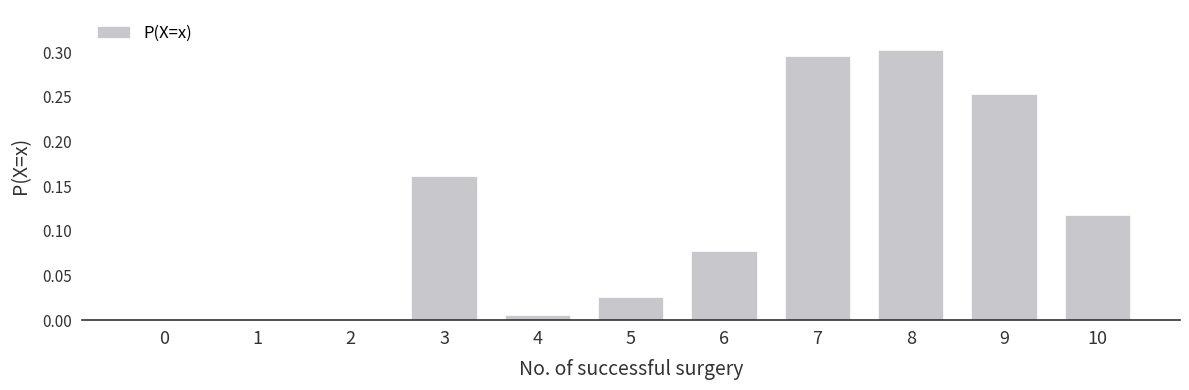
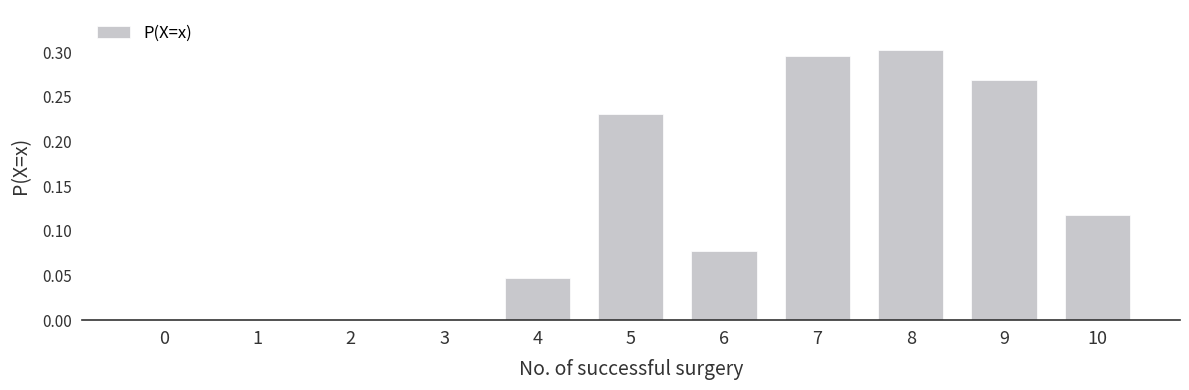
  {
-   "3": 0.16,
-   "4": 0.01,
-   "5": 0.03,
+   "3": 0.00,
+   "4": 0.05,
+   "5": 0.23,
    "6": 0.08,
    "7": 0.30,
    "8": 0.30,
-   "9": 0.25,
+   "9": 0.27,
    "10": 0.12
  }
